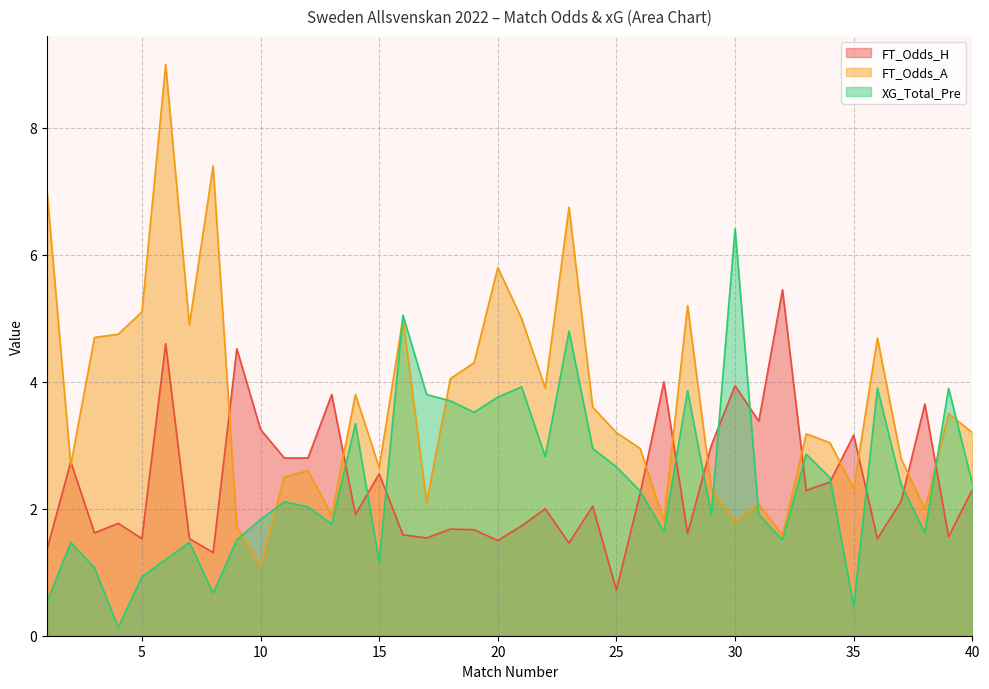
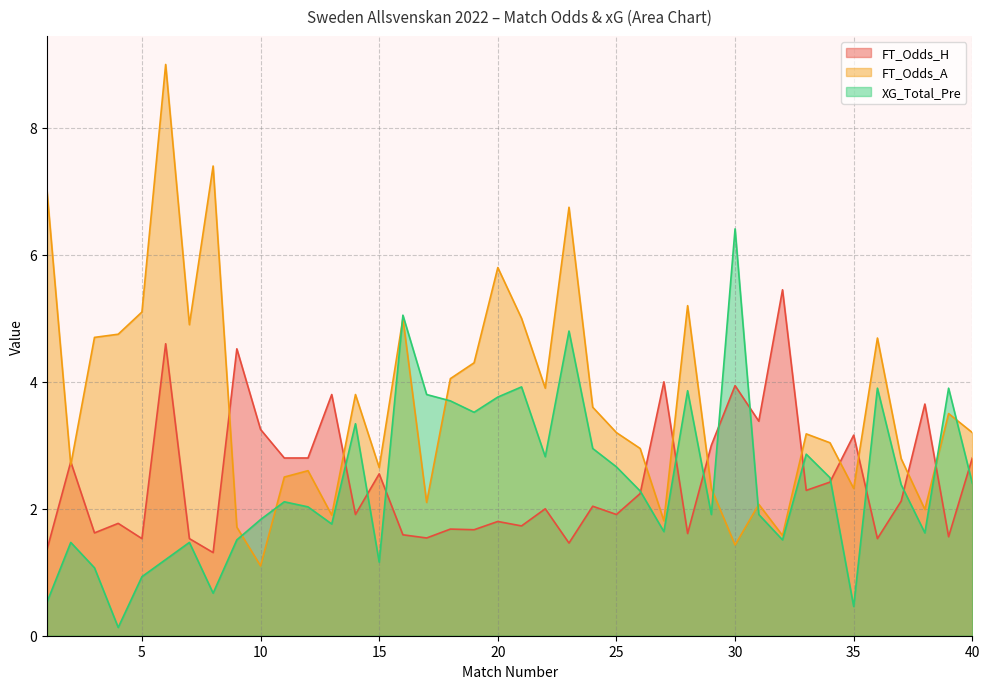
  {
    "FT_Odds_H": {
      "5": 1.5,
      "10": 3.3,
      "15": 2.6,
-     "20": 1.5,
-     "25": 0.7,
+     "20": 1.8,
+     "25": 1.9,
      "30": 3.9,
      "35": 3.2,
-     "40": 2.3
+     "40": 2.8
    },
    "FT_Odds_A": {
      "5": 5.1,
      "10": 1.1,
      "15": 2.7,
      "20": 5.8,
      "25": 3.2,
-     "30": 1.8,
+     "30": 1.4,
      "35": 2.3,
      "40": 3.2
    },
    "XG_Total_Pre": {
      "5": 0.9,
      "10": 1.8,
      "15": 1.2,
      "20": 3.8,
      "25": 2.7,
      "30": 6.4,
      "35": 0.5,
      "40": 2.4
    }
  }
